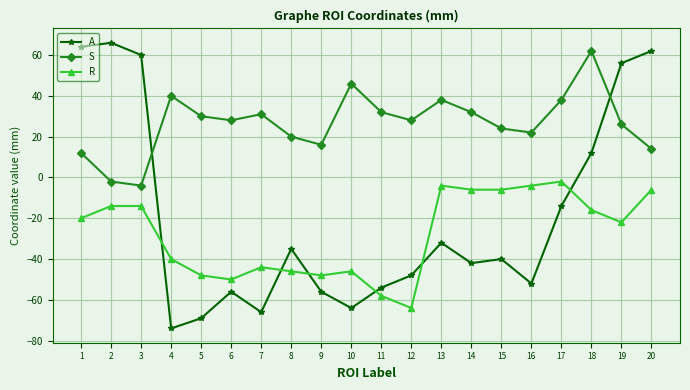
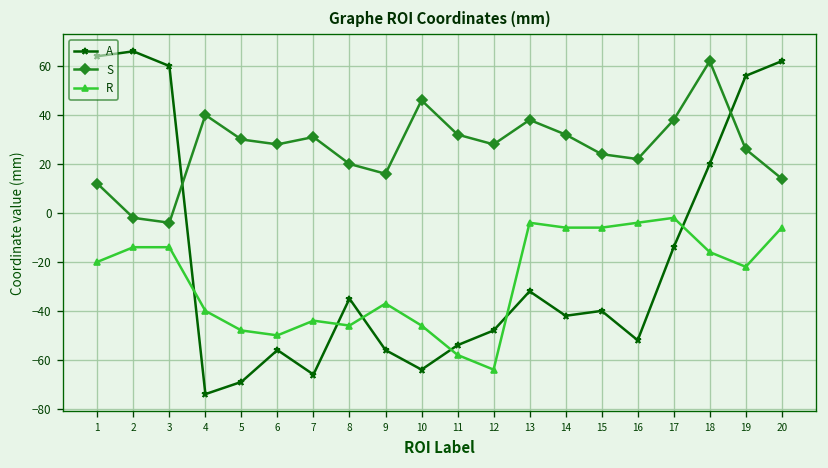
  {
    "A": {
      "2": 66,
      "3": 60,
      "4": -74,
      "5": -69,
      "6": -56,
      "7": -66,
      "8": -35,
      "9": -56,
      "10": -64,
      "11": -54,
      "12": -48,
      "13": -32,
      "14": -42,
      "15": -40,
      "16": -52,
      "17": -14,
-     "18": 12,
+     "18": 20,
      "19": 56,
      "20": 62
    },
    "S": {
      "1": 12,
      "2": -2,
      "3": -4,
      "4": 40,
      "5": 30,
      "6": 28,
      "7": 31,
      "8": 20,
      "9": 16,
      "10": 46,
      "11": 32,
      "12": 28,
      "13": 38,
      "14": 32,
      "15": 24,
      "16": 22,
      "17": 38,
      "18": 62,
      "19": 26,
      "20": 14
    },
    "R": {
      "1": -20,
      "2": -14,
      "3": -14,
      "4": -40,
      "5": -48,
      "6": -50,
      "7": -44,
      "8": -46,
-     "9": -48,
+     "9": -37,
      "10": -46,
      "11": -58,
      "12": -64,
      "13": -4,
      "14": -6,
      "15": -6,
      "16": -4,
      "17": -2,
      "18": -16,
      "19": -22,
      "20": -6
    }
  }
